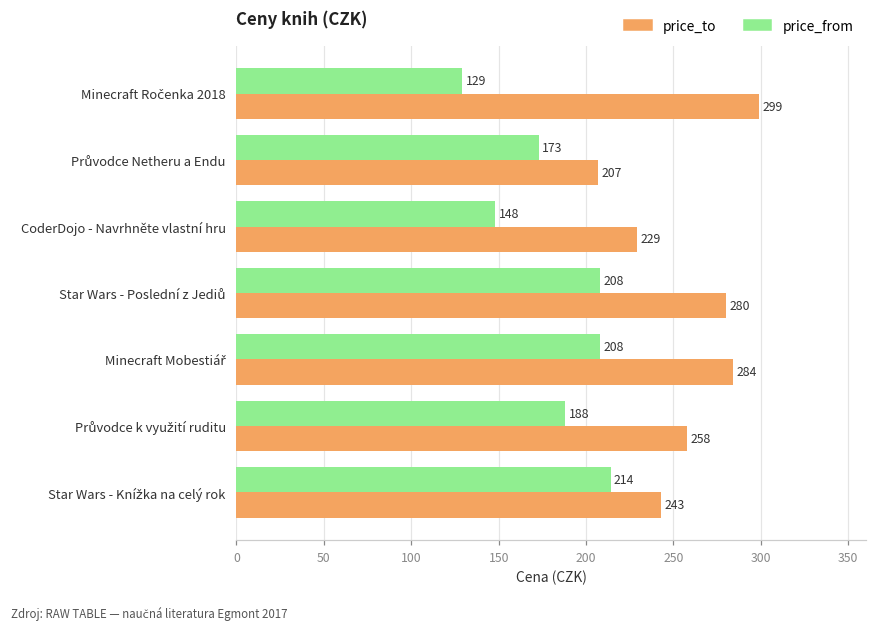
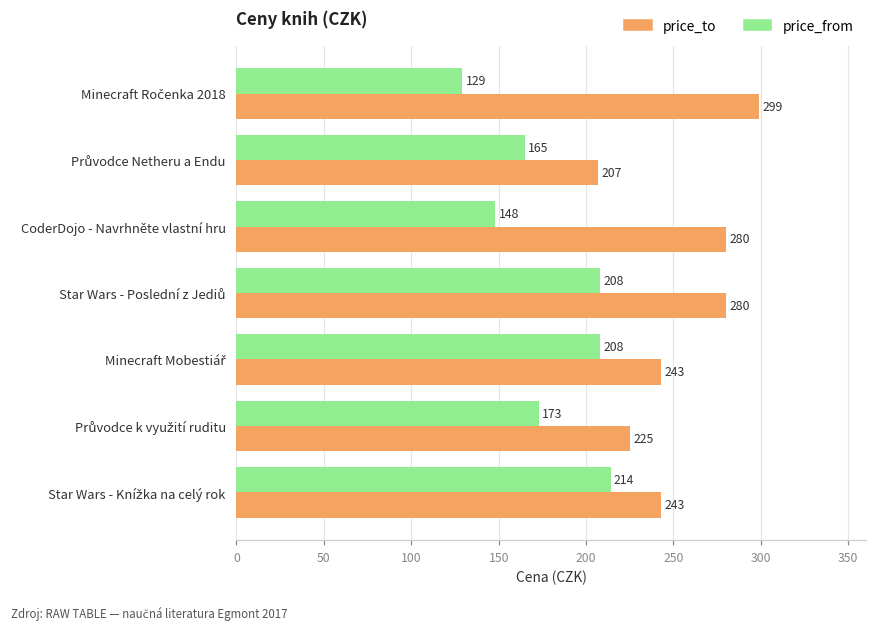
  {
    "price_to": {
      "Minecraft Ročenka 2018": 299,
      "Průvodce Netheru a Endu": 207,
-     "CoderDojo - Navrhněte vlastní hru": 229,
+     "CoderDojo - Navrhněte vlastní hru": 280,
      "Star Wars - Poslední z Jediů": 280,
-     "Minecraft Mobestiář": 284,
-     "Průvodce k využití ruditu": 258,
+     "Minecraft Mobestiář": 243,
+     "Průvodce k využití ruditu": 225,
      "Star Wars - Knížka na celý rok": 243
    },
    "price_from": {
      "Minecraft Ročenka 2018": 129,
-     "Průvodce Netheru a Endu": 173,
+     "Průvodce Netheru a Endu": 165,
      "CoderDojo - Navrhněte vlastní hru": 148,
      "Star Wars - Poslední z Jediů": 208,
      "Minecraft Mobestiář": 208,
-     "Průvodce k využití ruditu": 188,
+     "Průvodce k využití ruditu": 173,
      "Star Wars - Knížka na celý rok": 214
    }
  }
